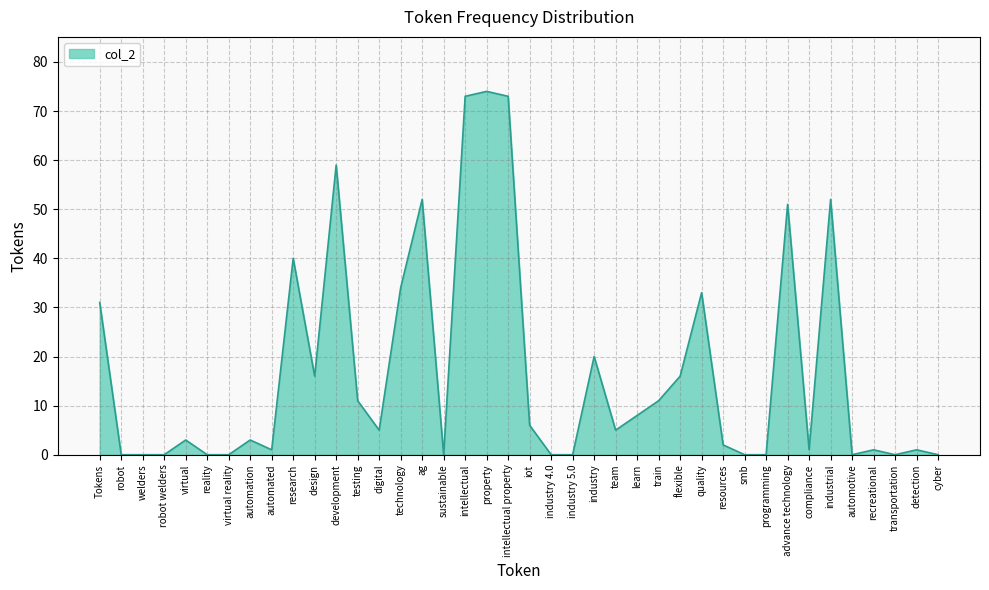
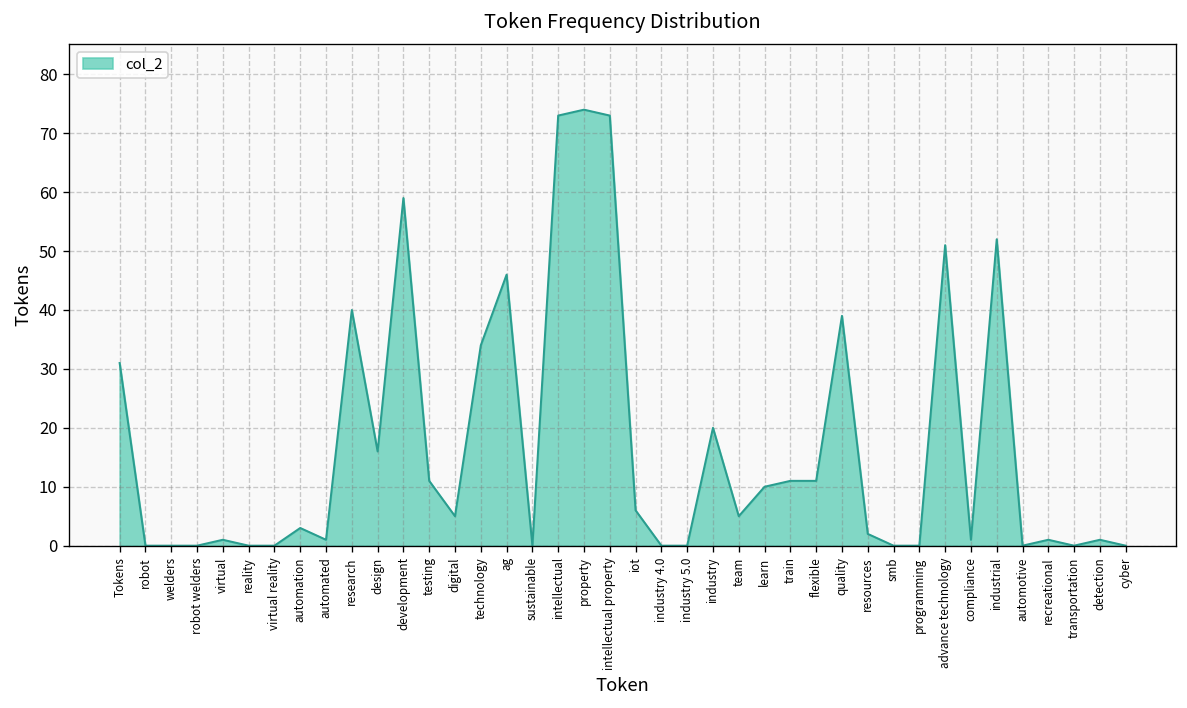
  {
    "Tokens": 31,
    "robot": 0,
    "welders": 0,
    "robot welders": 0,
-   "virtual": 3,
+   "virtual": 1,
    "reality": 0,
    "virtual reality": 0,
    "automation": 3,
    "automated": 1,
    "research": 40,
    "design": 16,
    "development": 59,
    "testing": 11,
    "digital": 5,
    "technology": 34,
-   "ag": 52,
+   "ag": 46,
    "sustainable": 0,
    "intellectual": 73,
    "property": 74,
    "intellectual property": 73,
    "iot": 6,
    "industry 4.0": 0,
    "industry 5.0": 0,
    "industry": 20,
    "team": 5,
-   "learn": 8,
+   "learn": 10,
    "train": 11,
-   "flexible": 16,
-   "quality": 33,
+   "flexible": 11,
+   "quality": 39,
    "resources": 2,
    "smb": 0,
    "programming": 0,
    "advance technology": 51,
    "compliance": 1,
    "industrial": 52,
    "automotive": 0,
    "recreational": 1,
    "transportation": 0,
    "detection": 1,
    "cyber": 0
  }
